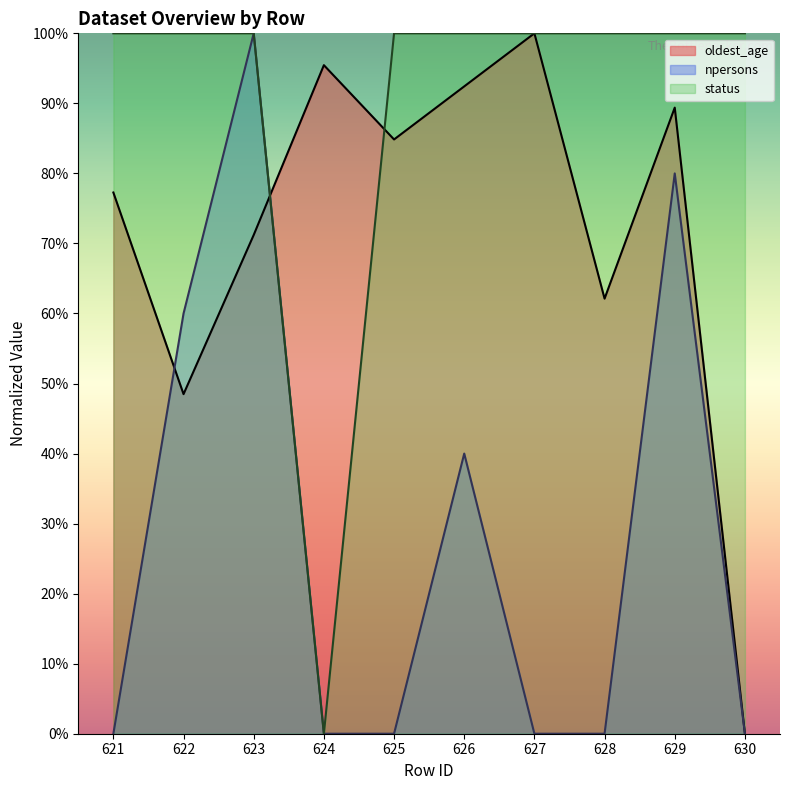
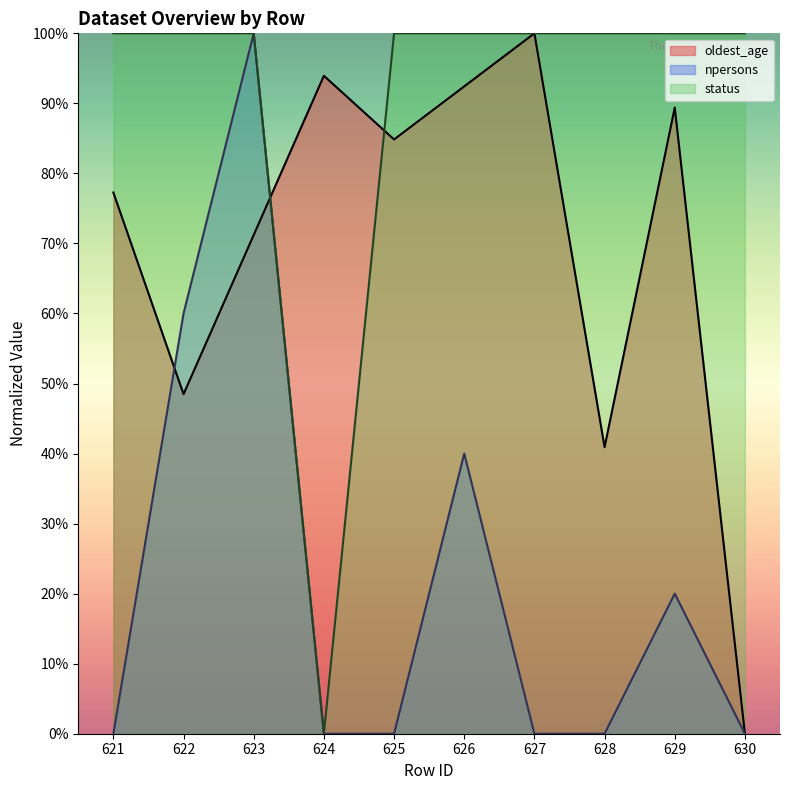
  {
    "oldest_age": {
      "621": "77%",
      "622": "48%",
      "623": "71%",
-     "624": "95%",
+     "624": "94%",
      "625": "85%",
      "626": "92%",
-     "628": "62%",
+     "628": "41%",
      "629": "89%"
    },
    "npersons": {
      "621": "0%",
      "622": "60%",
      "625": "0%",
      "626": "40%",
      "627": "0%",
      "628": "0%",
-     "629": "80%"
+     "629": "20%"
    },
    "status": {
      "621": "100%",
      "622": "100%",
      "625": "100%",
      "626": "100%",
      "628": "100%",
      "629": "100%",
      "630": "100%"
    }
  }
